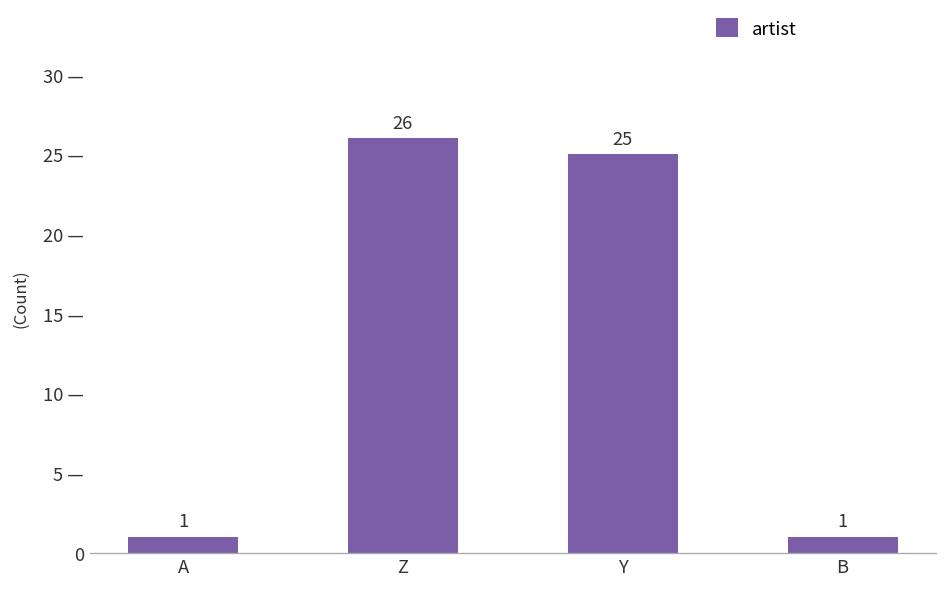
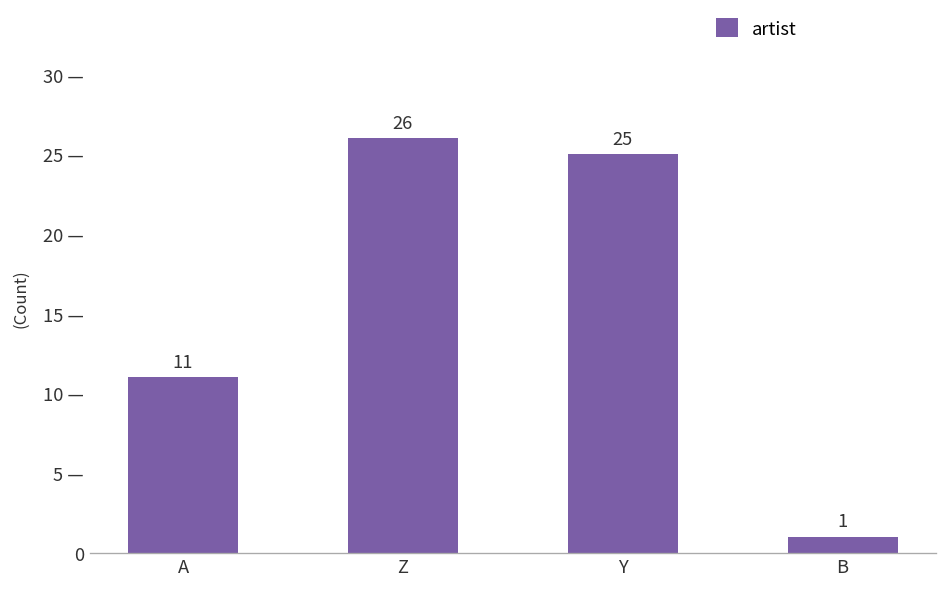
  {
-   "A": 1,
+   "A": 11,
    "Z": 26,
    "Y": 25,
    "B": 1
  }
